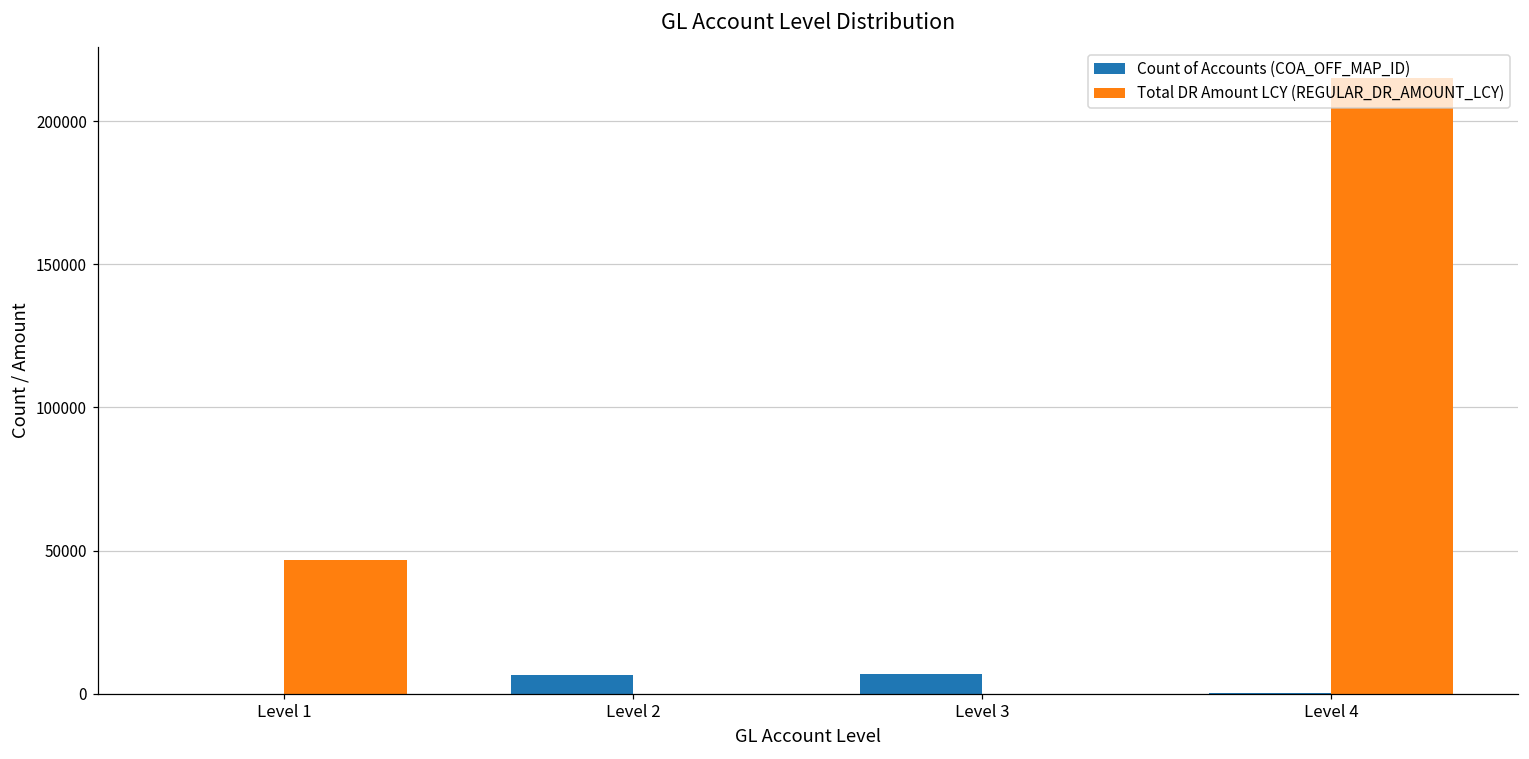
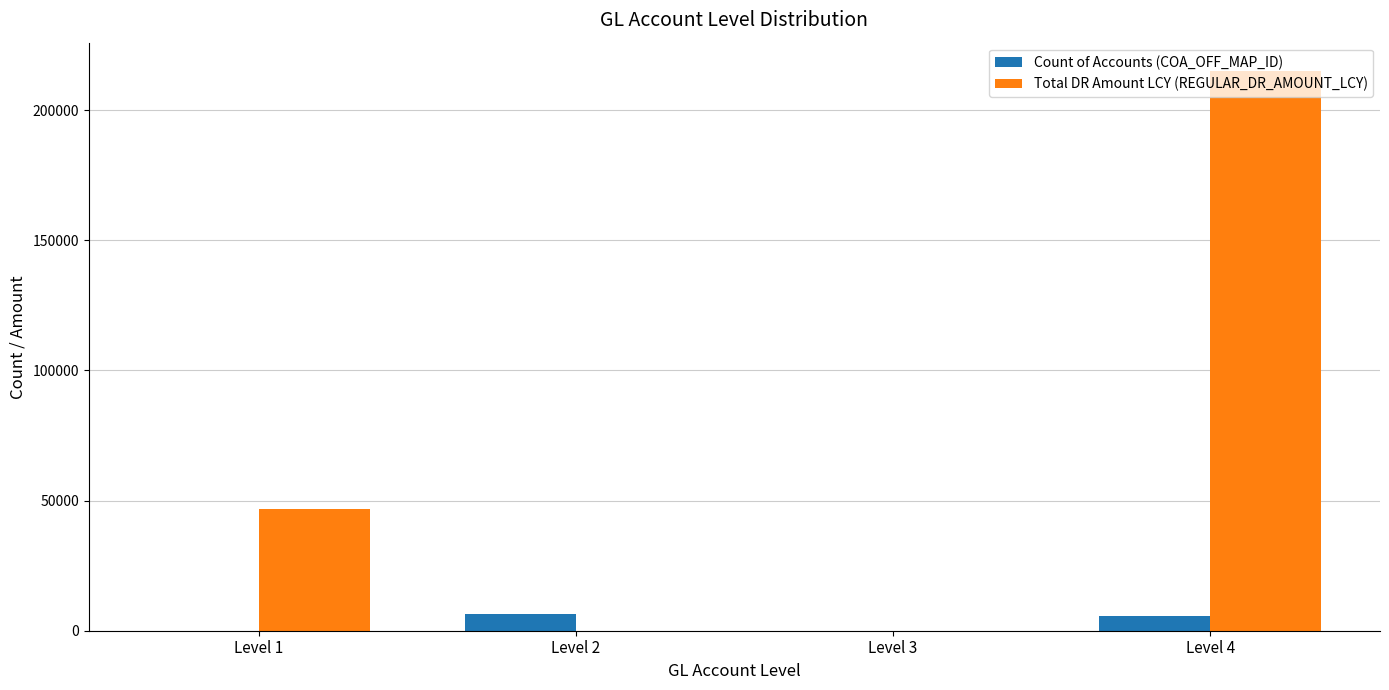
  {
    "Count of Accounts (COA_OFF_MAP_ID)": {
      "Level 2": 7000,
-     "Level 3": 7000,
-     "Level 4": 0
+     "Level 3": 0,
+     "Level 4": 6000
    },
    "Total DR Amount LCY (REGULAR_DR_AMOUNT_LCY)": {
      "Level 1": 47000,
      "Level 2": 0,
      "Level 3": 0
    }
  }
